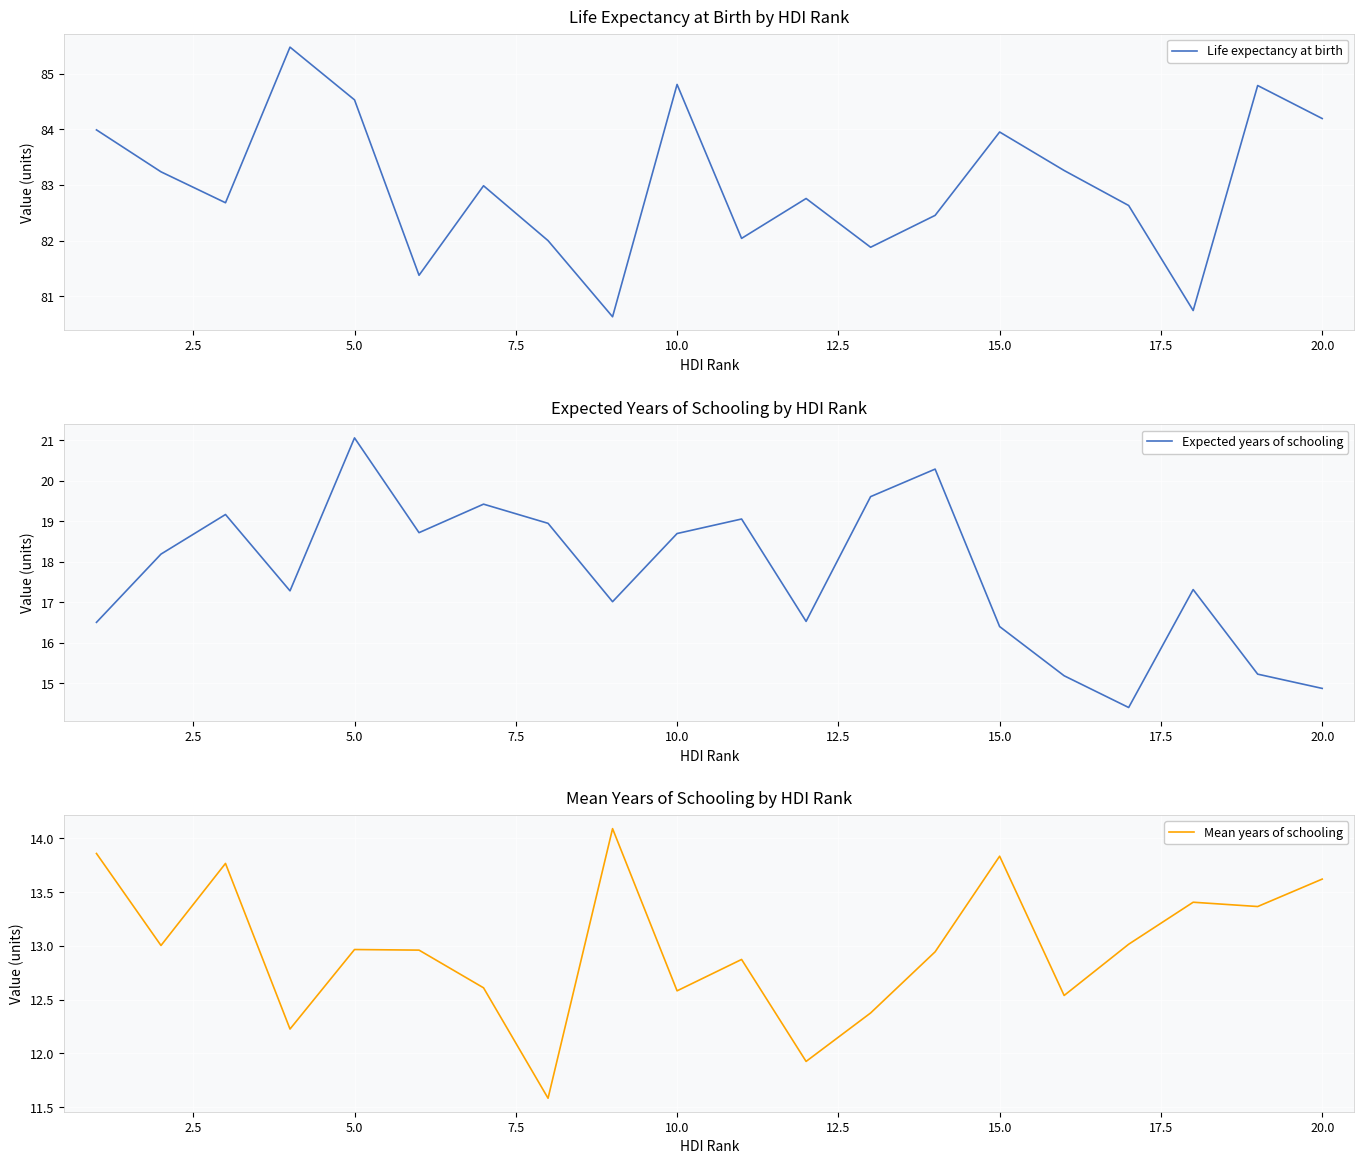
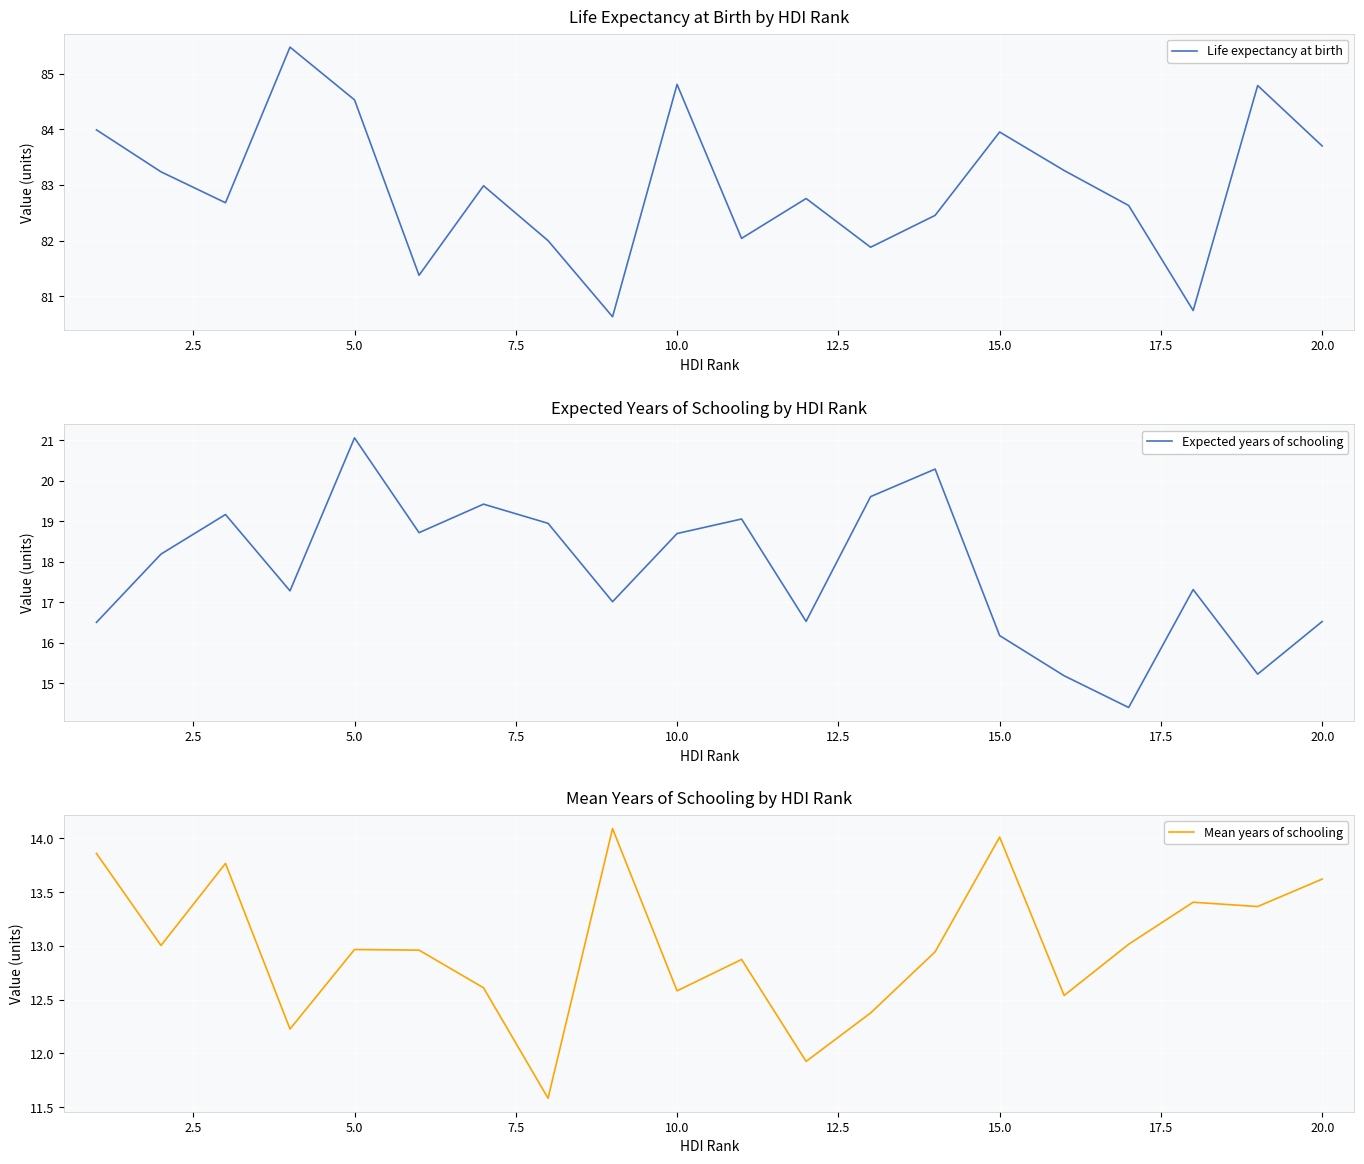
  {
    "Life Expectancy at Birth by HDI Rank": {
      "5.0": 84.5,
      "10.0": 84.8,
      "15.0": 83.9,
-     "20.0": 84.2
+     "20.0": 83.7
    },
    "Expected Years of Schooling by HDI Rank": {
      "5.0": 21.1,
      "10.0": 18.7,
-     "15.0": 16.4,
-     "20.0": 14.9
+     "15.0": 16.2,
+     "20.0": 16.5
    },
    "Mean Years of Schooling by HDI Rank": {
      "5.0": 12.97,
      "10.0": 12.58,
-     "15.0": 13.83,
+     "15.0": 14.01,
      "20.0": 13.62
    }
  }
